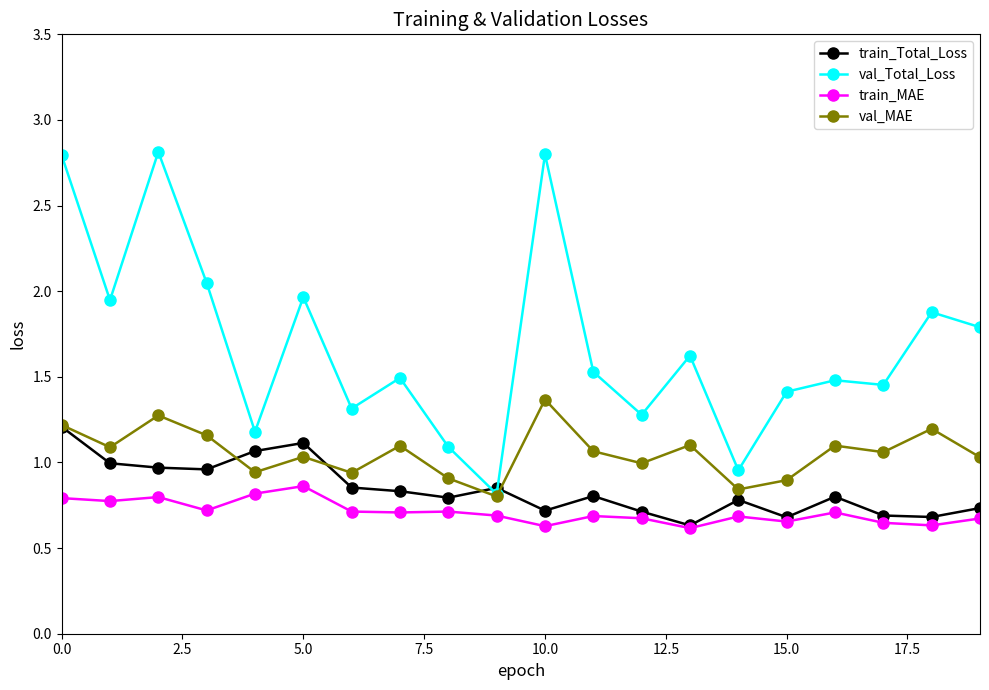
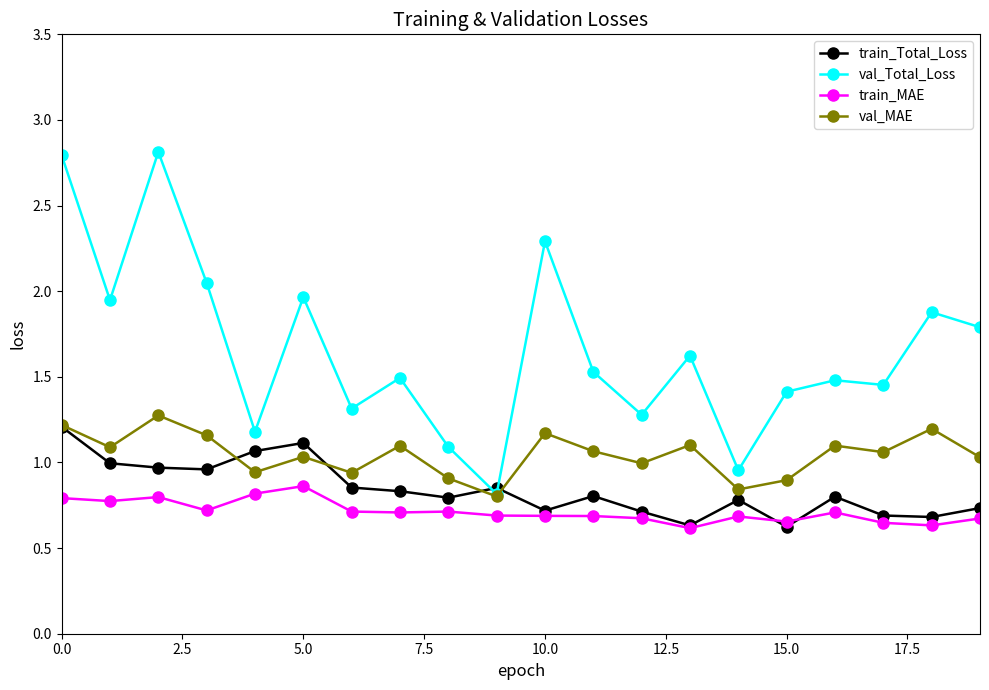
  {
    "train_Total_Loss": {
      "5.0": 1.11,
      "10.0": 0.72,
-     "15.0": 0.68
+     "15.0": 0.62
    },
    "val_Total_Loss": {
      "0.0": 2.79,
      "5.0": 1.97,
-     "10.0": 2.80,
+     "10.0": 2.29,
      "15.0": 1.41
    },
    "train_MAE": {
      "0.0": 0.79,
      "5.0": 0.86,
-     "10.0": 0.63,
+     "10.0": 0.69,
      "15.0": 0.65
    },
    "val_MAE": {
      "5.0": 1.03,
-     "10.0": 1.37,
+     "10.0": 1.17,
      "15.0": 0.90
    }
  }
